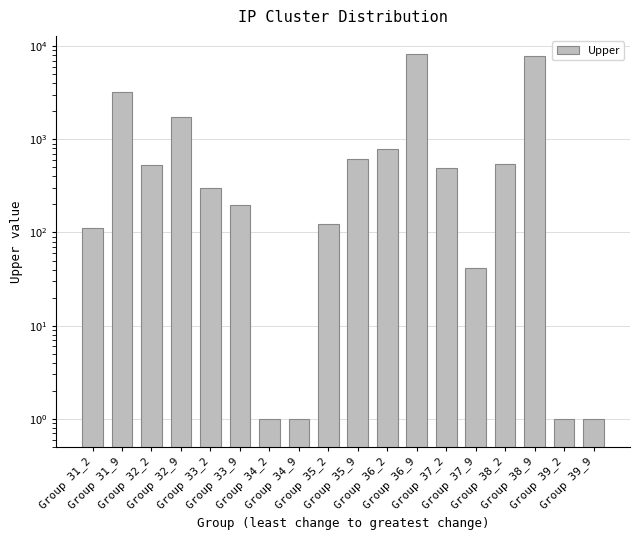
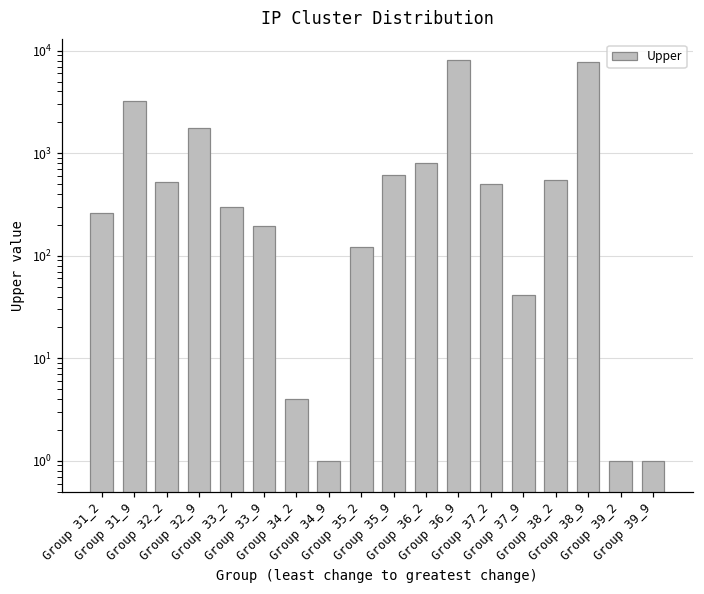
  {
-   "Group 31_2": 110,
+   "Group 31_2": 260,
    "Group 31_9": 3200,
    "Group 32_2": 500,
    "Group 32_9": 1800,
    "Group 33_2": 300,
    "Group 33_9": 200,
-   "Group 34_2": 1,
+   "Group 34_2": 4,
    "Group 34_9": 1,
    "Group 35_2": 120,
    "Group 35_9": 600,
    "Group 36_2": 800,
    "Group 36_9": 8000,
    "Group 37_2": 500,
    "Group 37_9": 40,
    "Group 38_2": 500,
    "Group 38_9": 8000,
    "Group 39_2": 1,
    "Group 39_9": 1
  }
